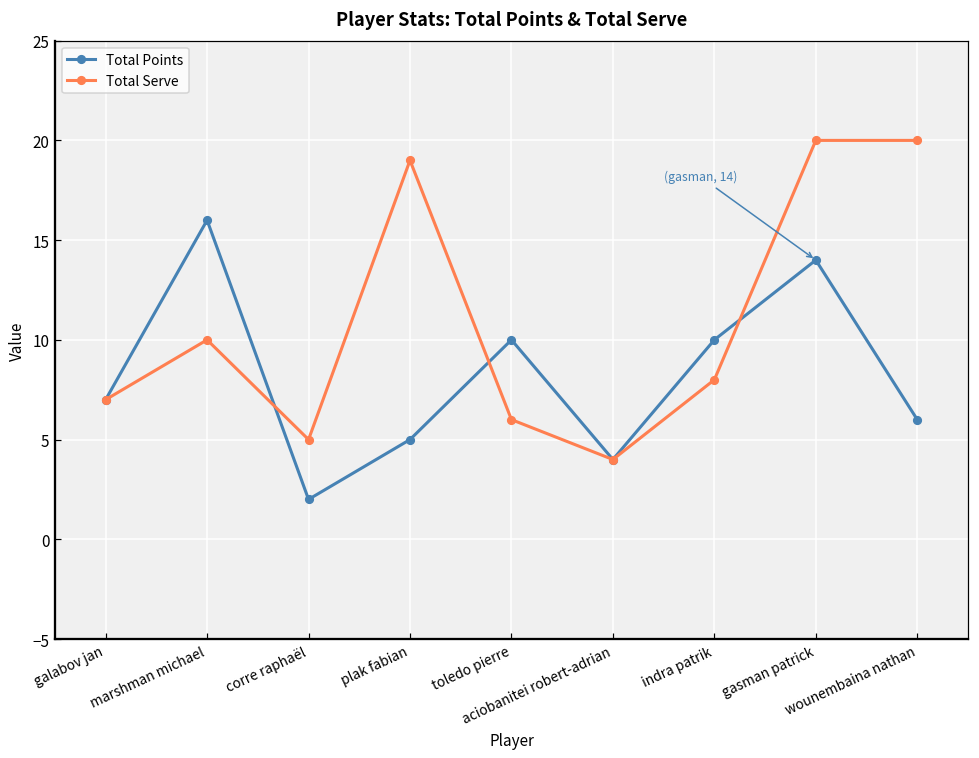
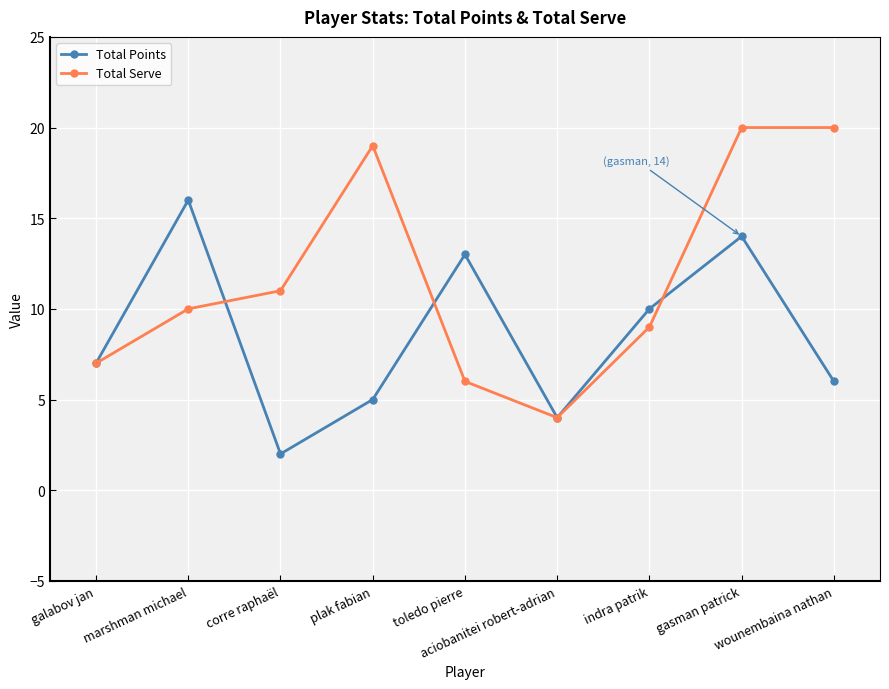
  {
    "Total Points": {
      "marshman michael": 16,
      "corre raphaël": 2,
      "plak fabian": 5,
-     "toledo pierre": 10,
+     "toledo pierre": 13,
      "indra patrik": 10,
      "wounembaina nathan": 6
    },
    "Total Serve": {
      "marshman michael": 10,
-     "corre raphaël": 5,
+     "corre raphaël": 11,
      "plak fabian": 19,
      "toledo pierre": 6,
-     "indra patrik": 8,
+     "indra patrik": 9,
      "gasman patrick": 20,
      "wounembaina nathan": 20
    }
  }
